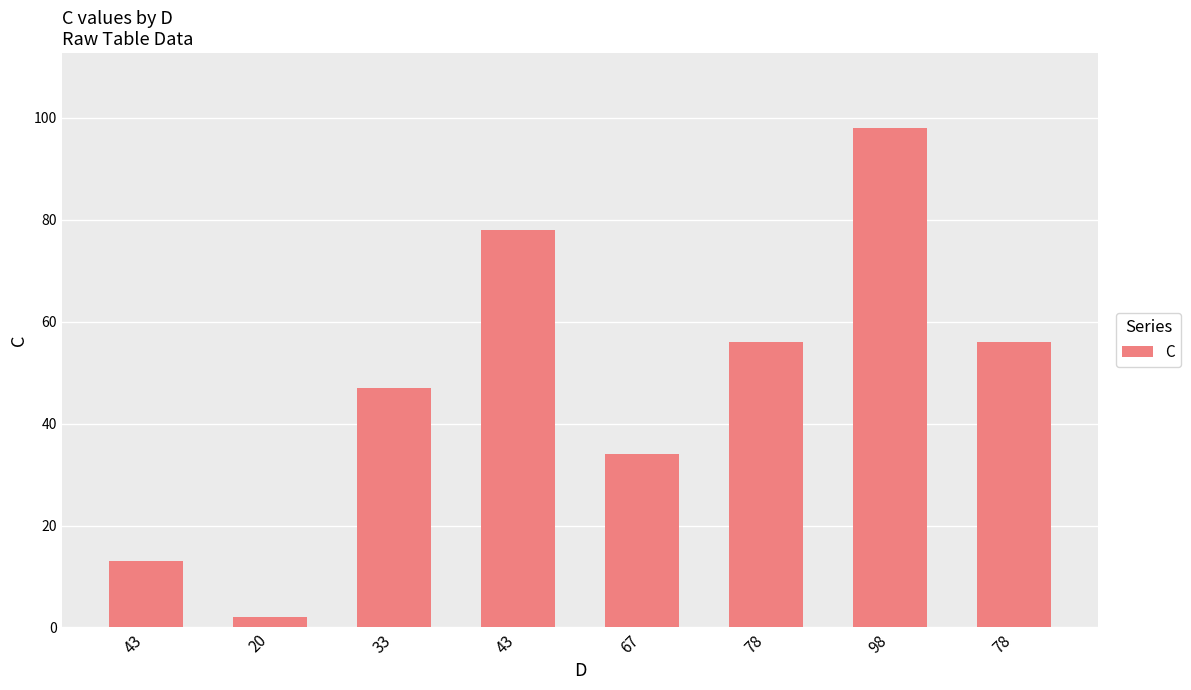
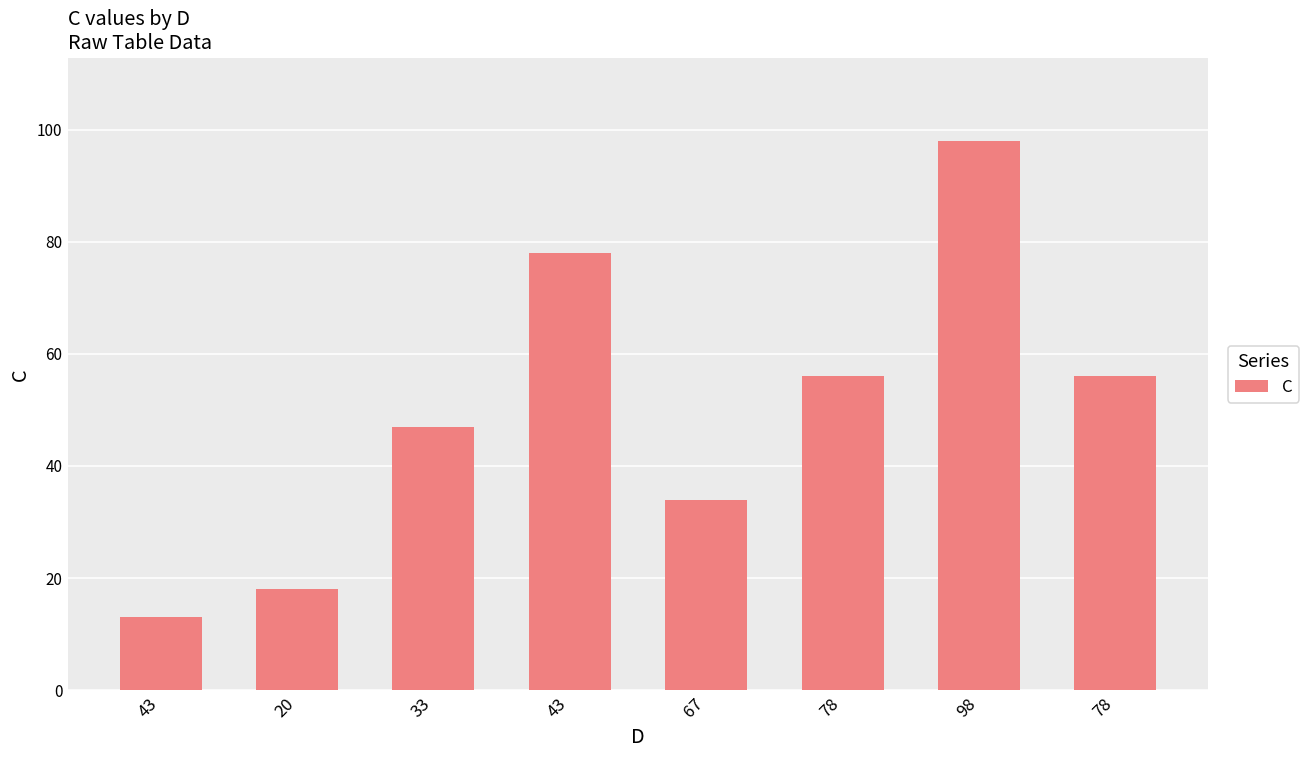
  {
-   "20": 2,
+   "20": 18,
    "33": 47,
    "67": 34,
    "98": 98
  }
